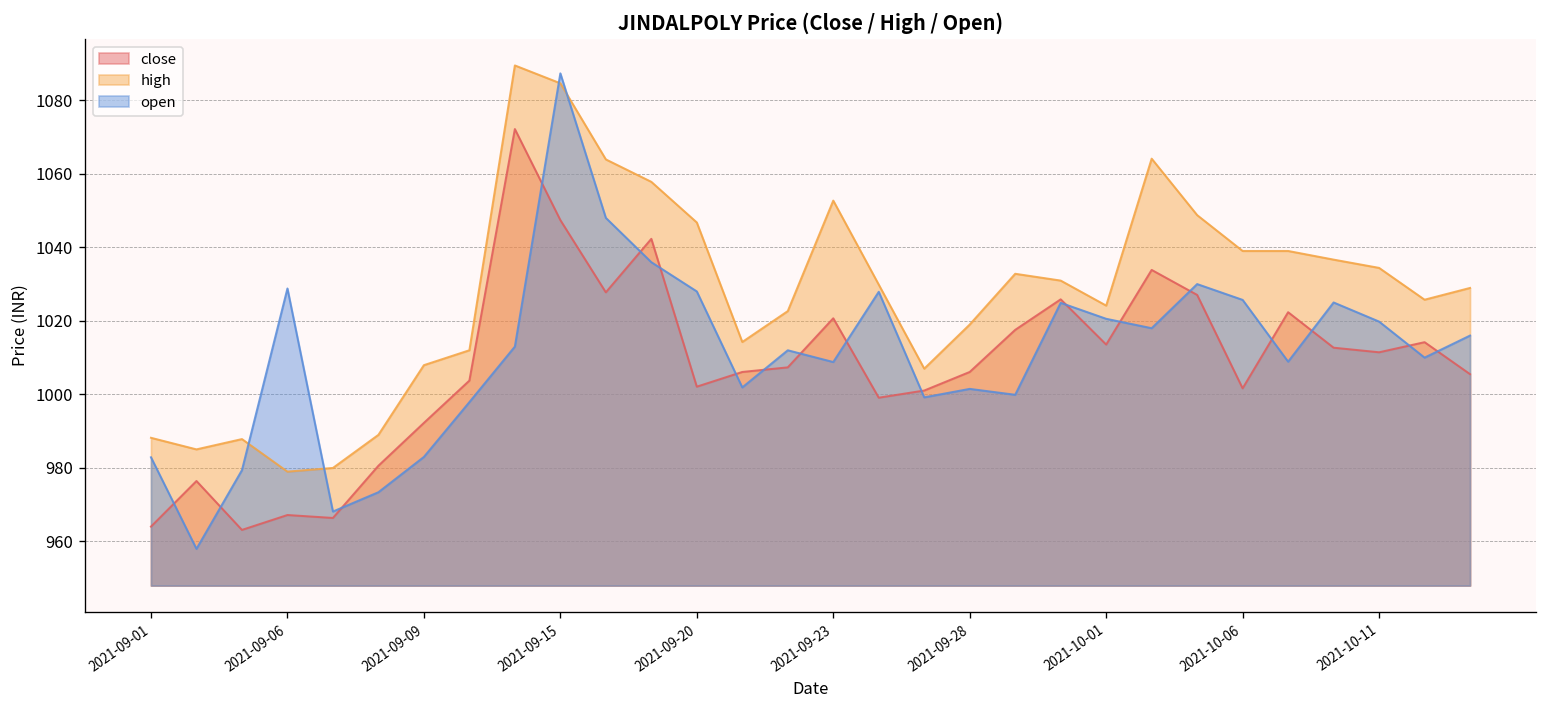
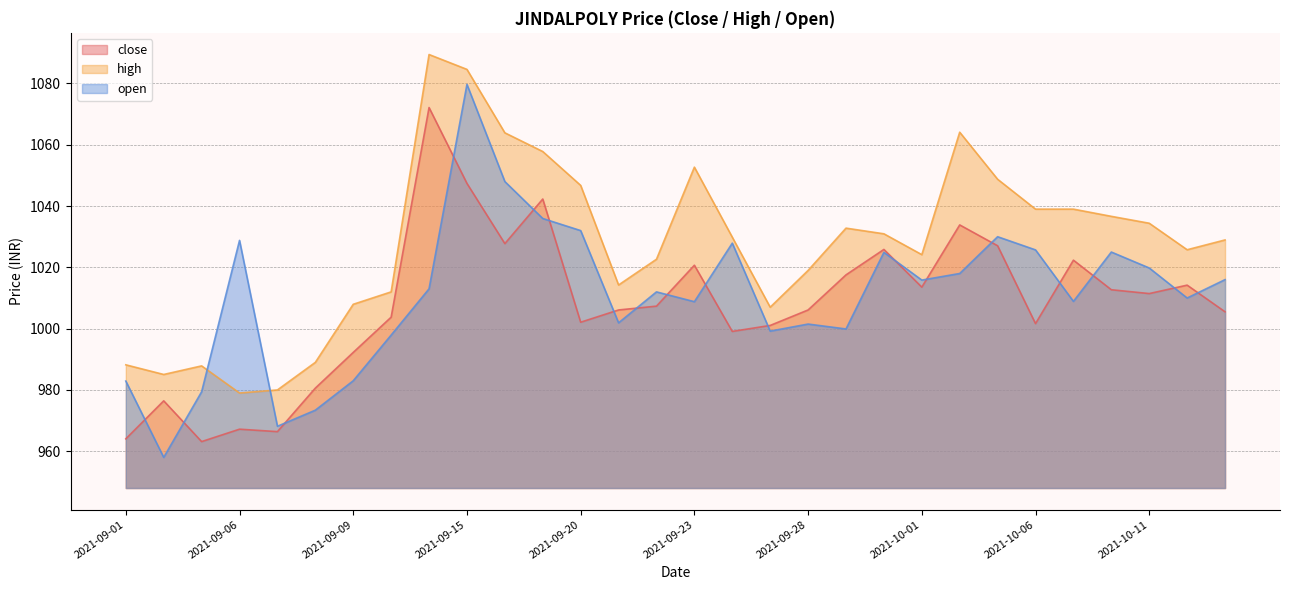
  {
    "open": {
      "2021-09-01": 983,
      "2021-09-06": 1029,
      "2021-09-09": 983,
-     "2021-09-15": 1087,
-     "2021-09-20": 1028,
+     "2021-09-15": 1080,
+     "2021-09-20": 1032,
      "2021-09-23": 1009,
      "2021-09-28": 1002,
-     "2021-10-01": 1021,
+     "2021-10-01": 1016,
      "2021-10-06": 1026,
      "2021-10-11": 1020
    }
  }
